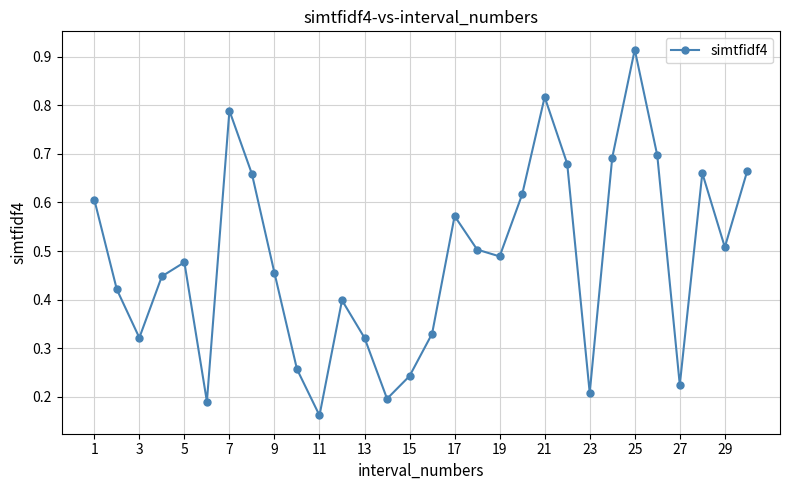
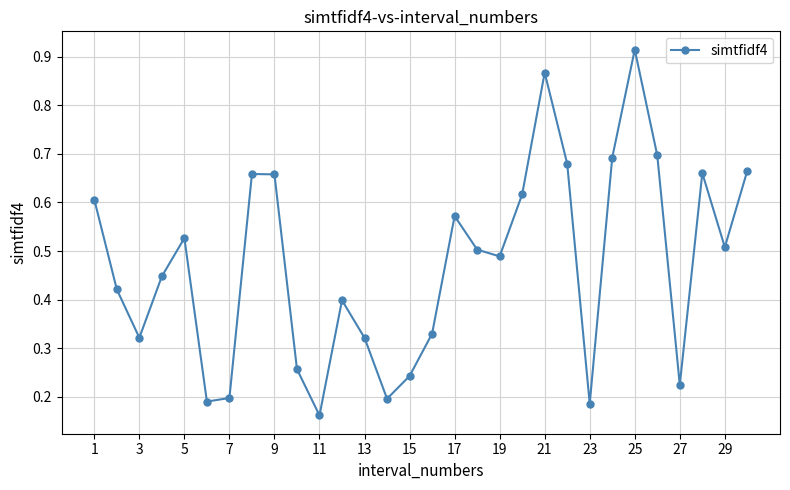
  {
    "1": 0.61,
    "3": 0.32,
-   "5": 0.48,
-   "7": 0.79,
-   "9": 0.46,
+   "5": 0.53,
+   "7": 0.20,
+   "9": 0.66,
    "11": 0.16,
    "13": 0.32,
    "15": 0.24,
    "17": 0.57,
    "19": 0.49,
-   "21": 0.82,
-   "23": 0.21,
+   "21": 0.87,
+   "23": 0.19,
    "25": 0.91,
    "27": 0.22,
    "29": 0.51
  }
